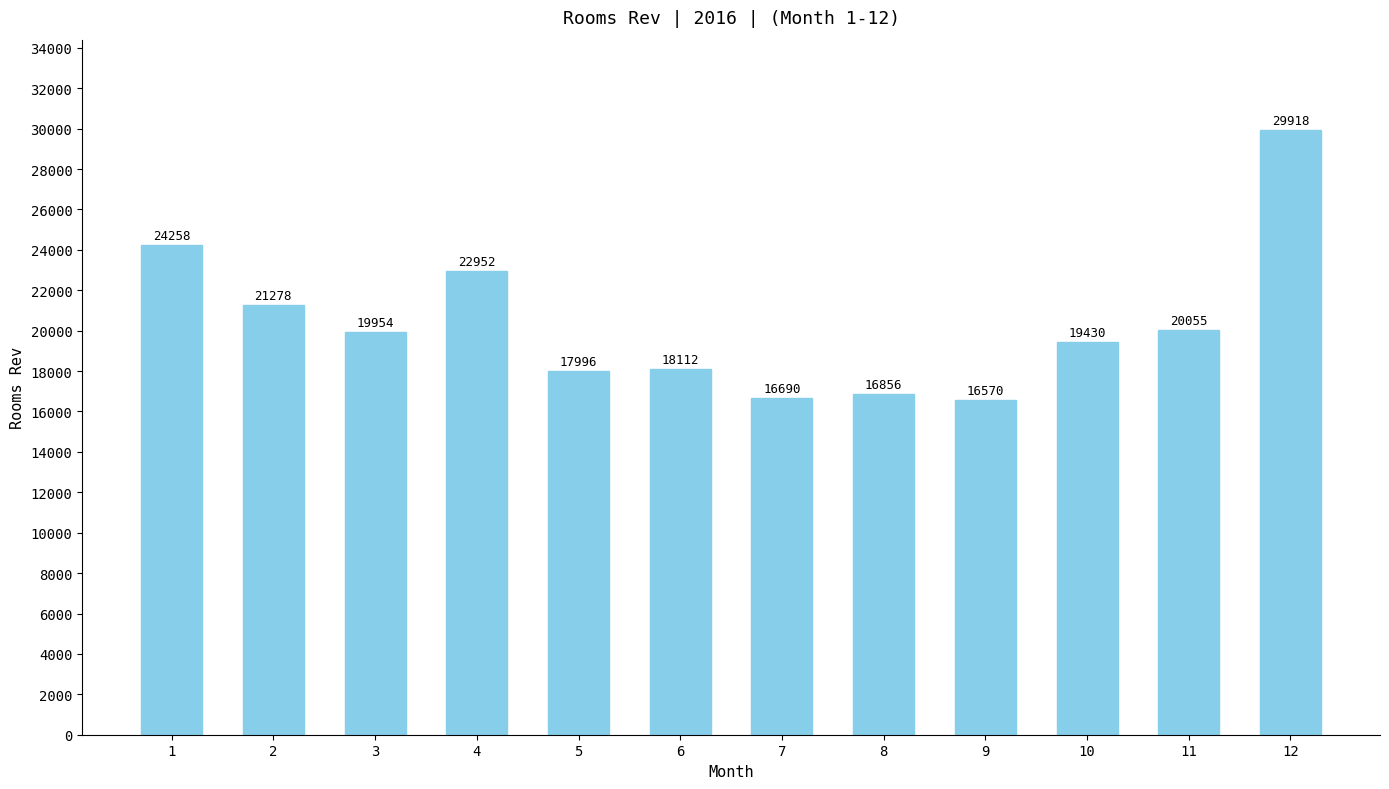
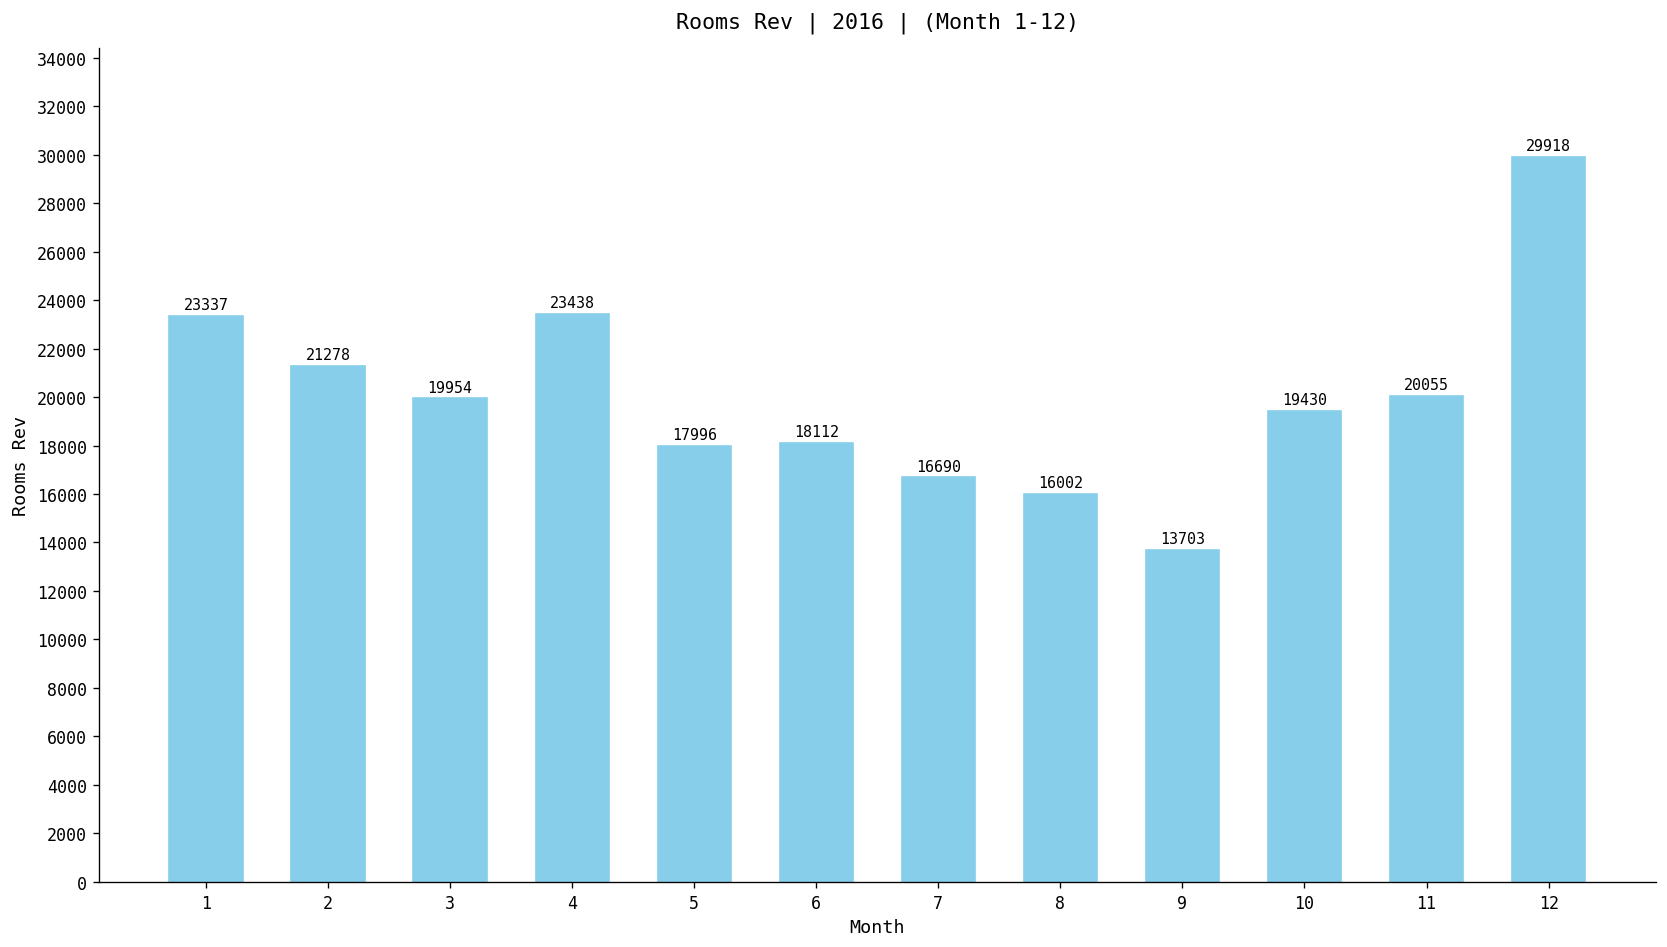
  {
-   "1": 24258,
+   "1": 23337,
    "2": 21278,
    "3": 19954,
-   "4": 22952,
+   "4": 23438,
    "5": 17996,
    "6": 18112,
    "7": 16690,
-   "8": 16856,
-   "9": 16570,
+   "8": 16002,
+   "9": 13703,
    "10": 19430,
    "11": 20055,
    "12": 29918
  }
